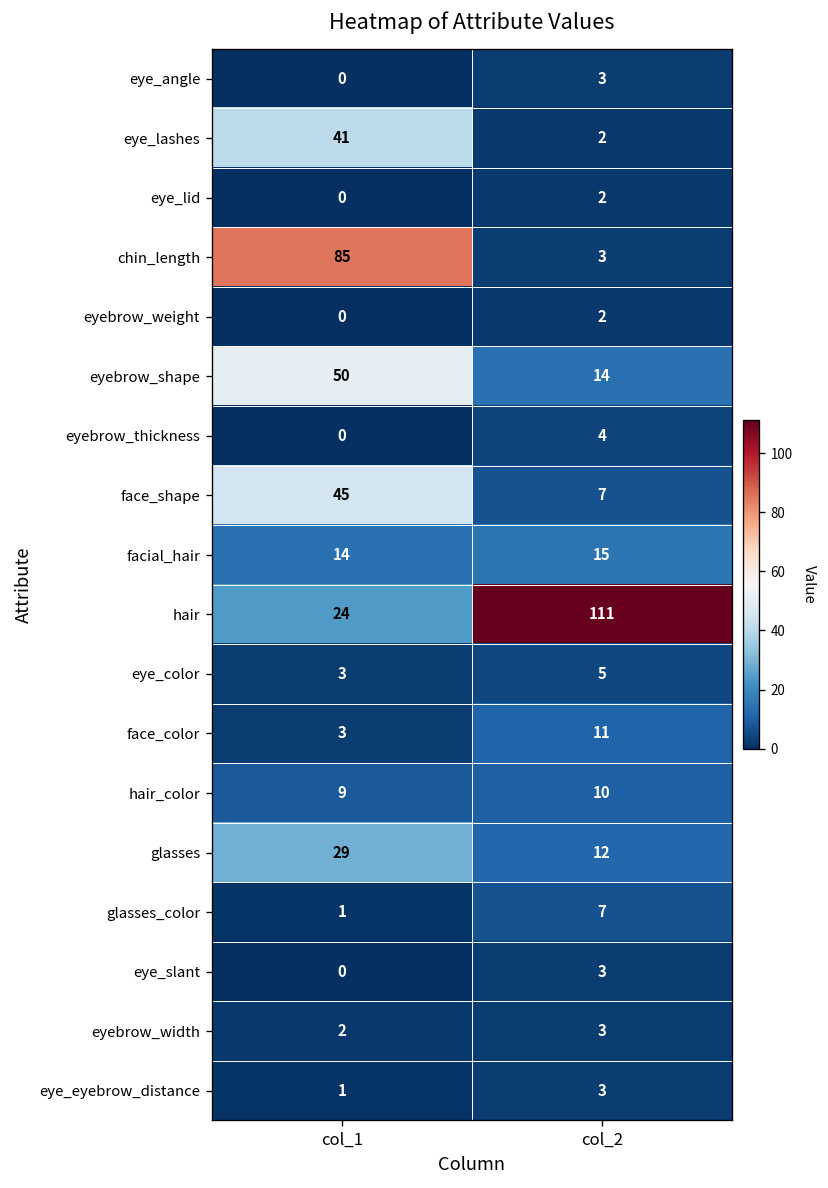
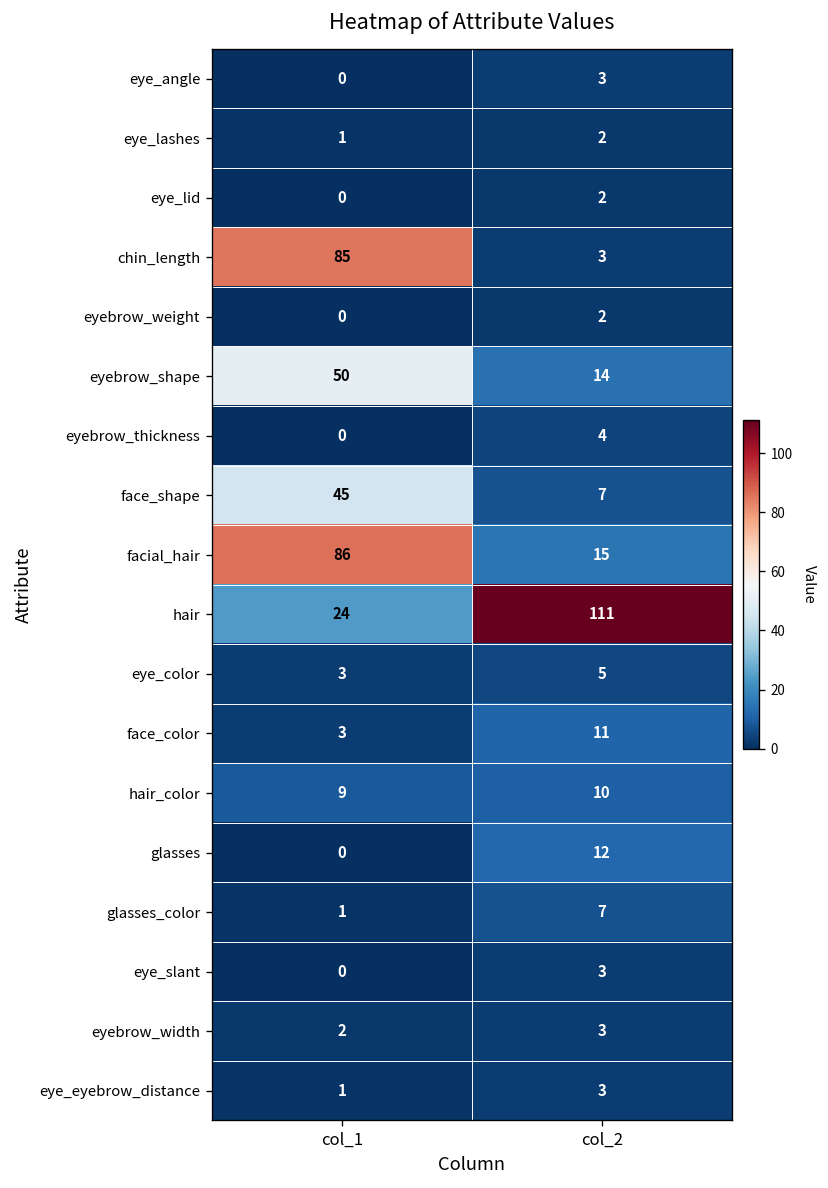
  {
    "eye_angle": {
      "col_1": 0,
      "col_2": 3
    },
    "eye_lashes": {
-     "col_1": 41,
+     "col_1": 1,
      "col_2": 2
    },
    "eye_lid": {
      "col_1": 0,
      "col_2": 2
    },
    "chin_length": {
      "col_1": 85,
      "col_2": 3
    },
    "eyebrow_weight": {
      "col_1": 0,
      "col_2": 2
    },
    "eyebrow_shape": {
      "col_1": 50,
      "col_2": 14
    },
    "eyebrow_thickness": {
      "col_1": 0,
      "col_2": 4
    },
    "face_shape": {
      "col_1": 45,
      "col_2": 7
    },
    "facial_hair": {
-     "col_1": 14,
+     "col_1": 86,
      "col_2": 15
    },
    "hair": {
      "col_1": 24,
      "col_2": 111
    },
    "eye_color": {
      "col_1": 3,
      "col_2": 5
    },
    "face_color": {
      "col_1": 3,
      "col_2": 11
    },
    "hair_color": {
      "col_1": 9,
      "col_2": 10
    },
    "glasses": {
-     "col_1": 29,
+     "col_1": 0,
      "col_2": 12
    },
    "glasses_color": {
      "col_1": 1,
      "col_2": 7
    },
    "eye_slant": {
      "col_1": 0,
      "col_2": 3
    },
    "eyebrow_width": {
      "col_1": 2,
      "col_2": 3
    },
    "eye_eyebrow_distance": {
      "col_1": 1,
      "col_2": 3
    }
  }
